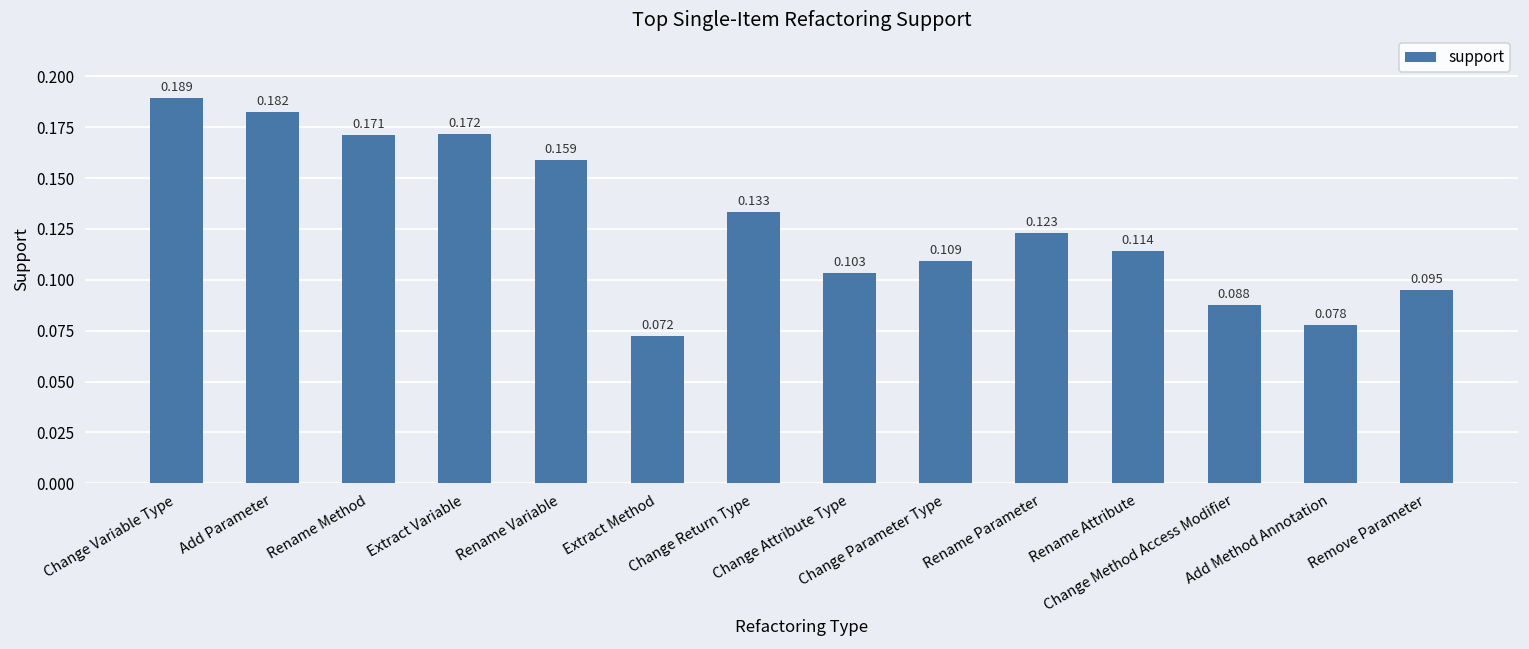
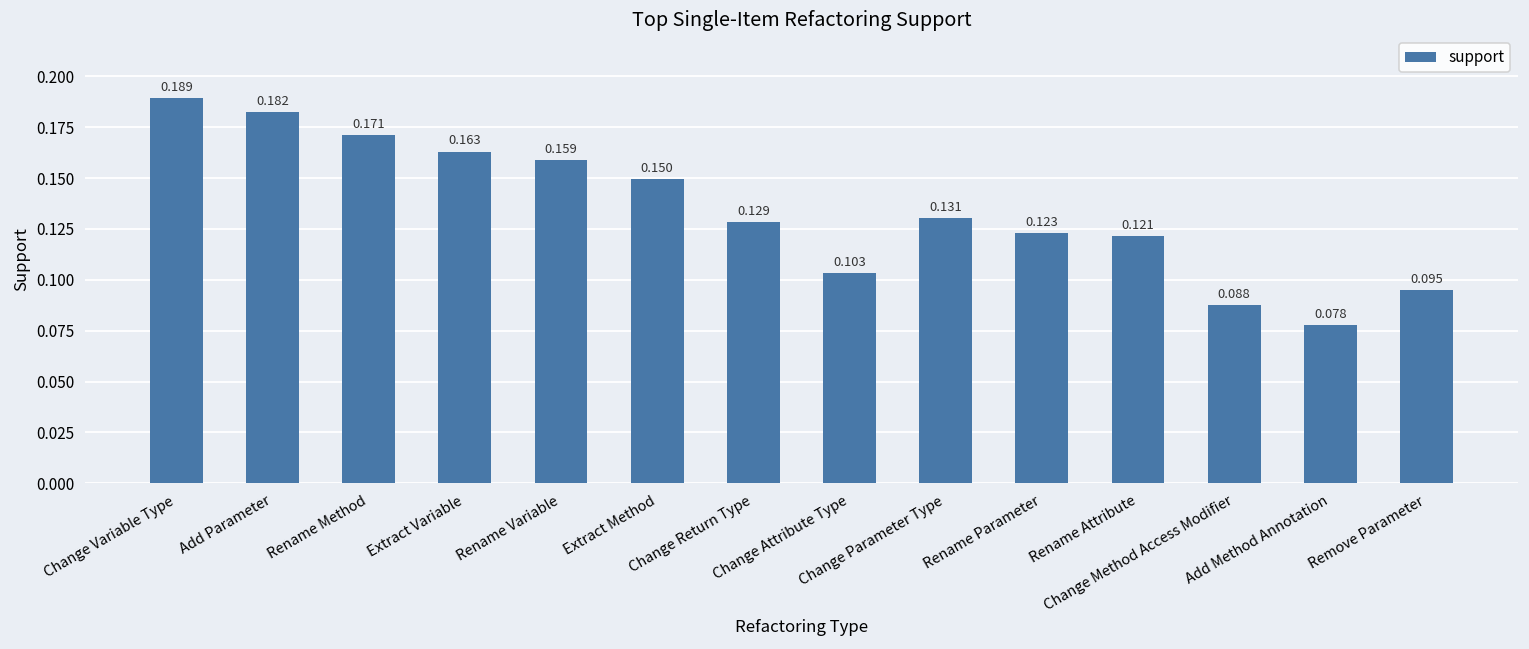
  {
    "Change Variable Type": 0.189,
    "Add Parameter": 0.182,
    "Rename Method": 0.171,
-   "Extract Variable": 0.172,
+   "Extract Variable": 0.163,
    "Rename Variable": 0.159,
-   "Extract Method": 0.072,
-   "Change Return Type": 0.133,
+   "Extract Method": 0.150,
+   "Change Return Type": 0.129,
    "Change Attribute Type": 0.103,
-   "Change Parameter Type": 0.109,
+   "Change Parameter Type": 0.131,
    "Rename Parameter": 0.123,
-   "Rename Attribute": 0.114,
+   "Rename Attribute": 0.121,
    "Change Method Access Modifier": 0.088,
    "Add Method Annotation": 0.078,
    "Remove Parameter": 0.095
  }
